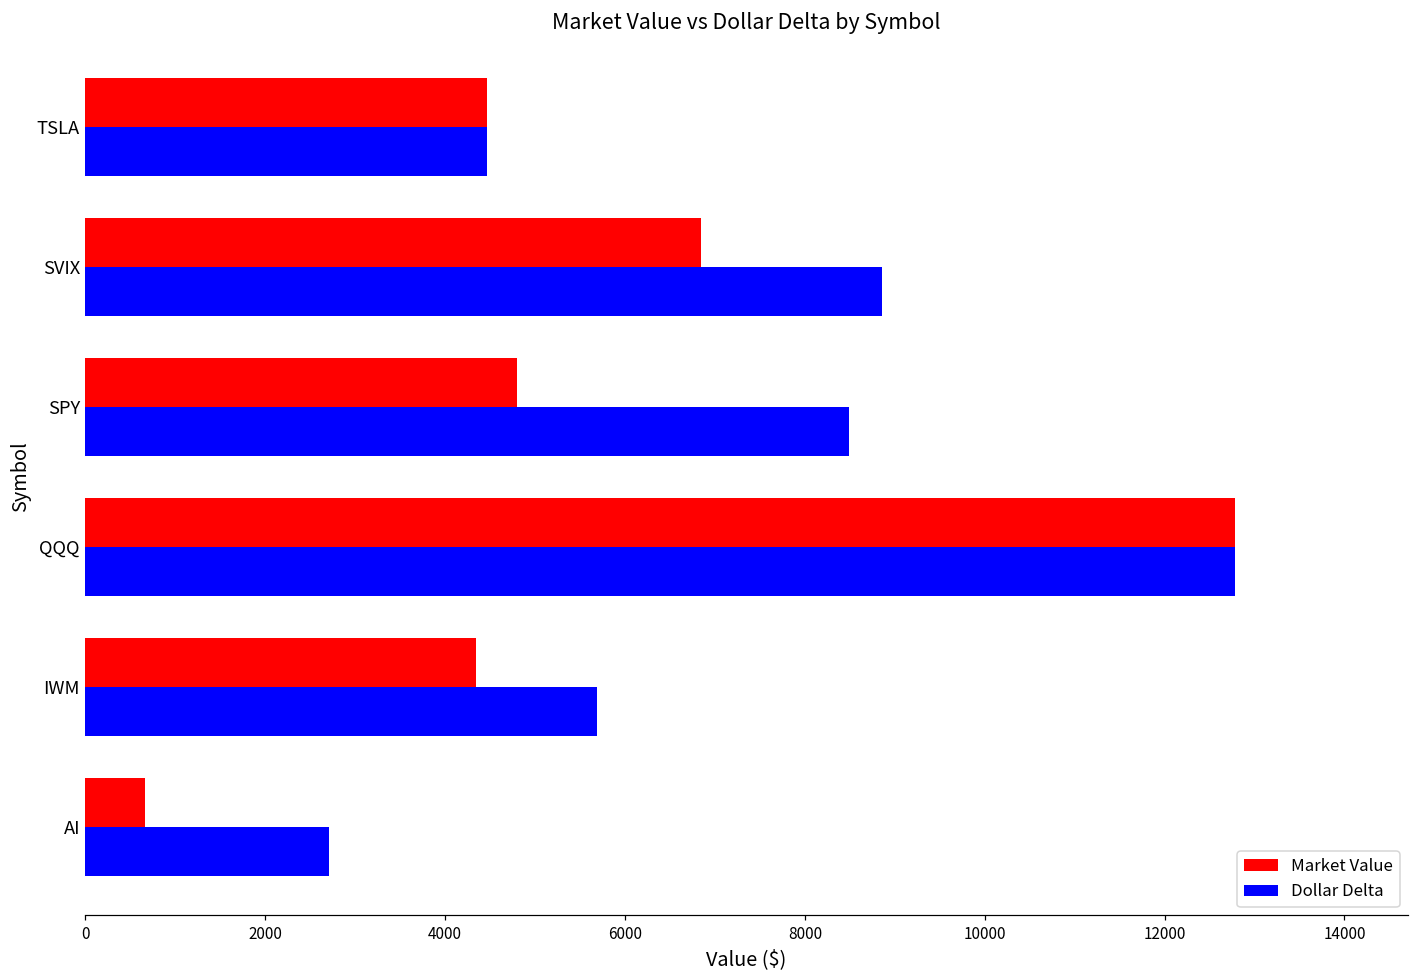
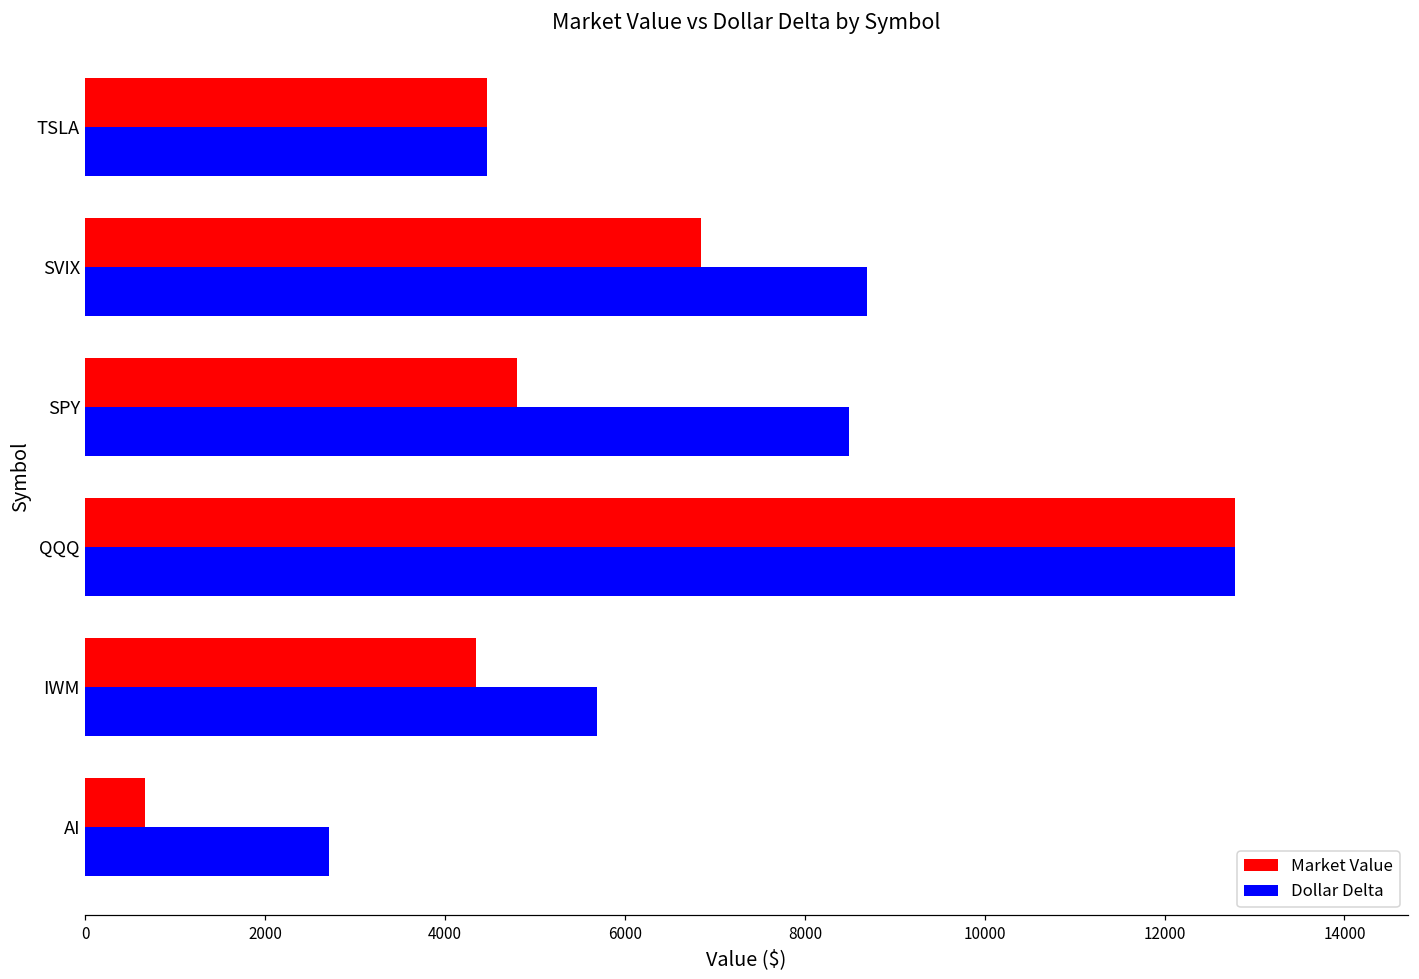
  {
    "Market Value": {
      "TSLA": 4500,
      "SVIX": 6800,
      "SPY": 4800,
      "QQQ": 12800,
      "IWM": 4300,
      "AI": 700
    },
    "Dollar Delta": {
      "TSLA": 4500,
-     "SVIX": 8900,
+     "SVIX": 8700,
      "SPY": 8500,
      "QQQ": 12800,
      "IWM": 5700,
      "AI": 2700
    }
  }
